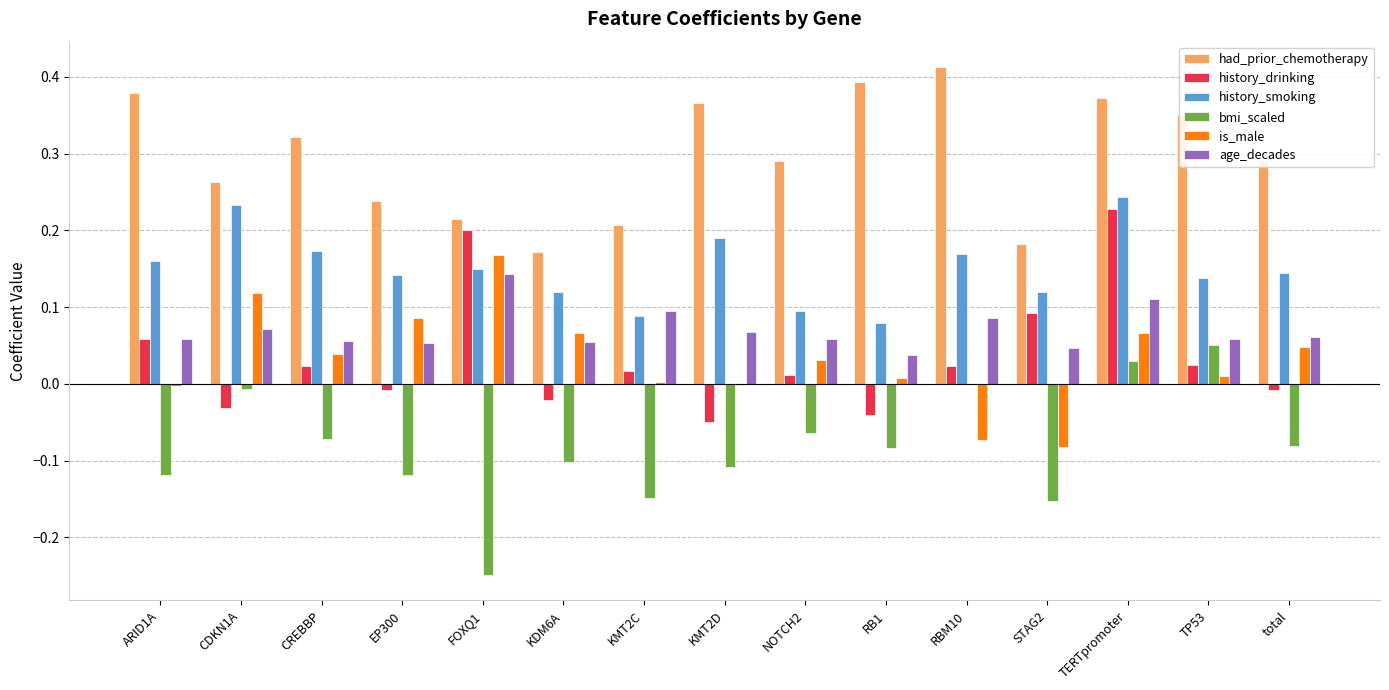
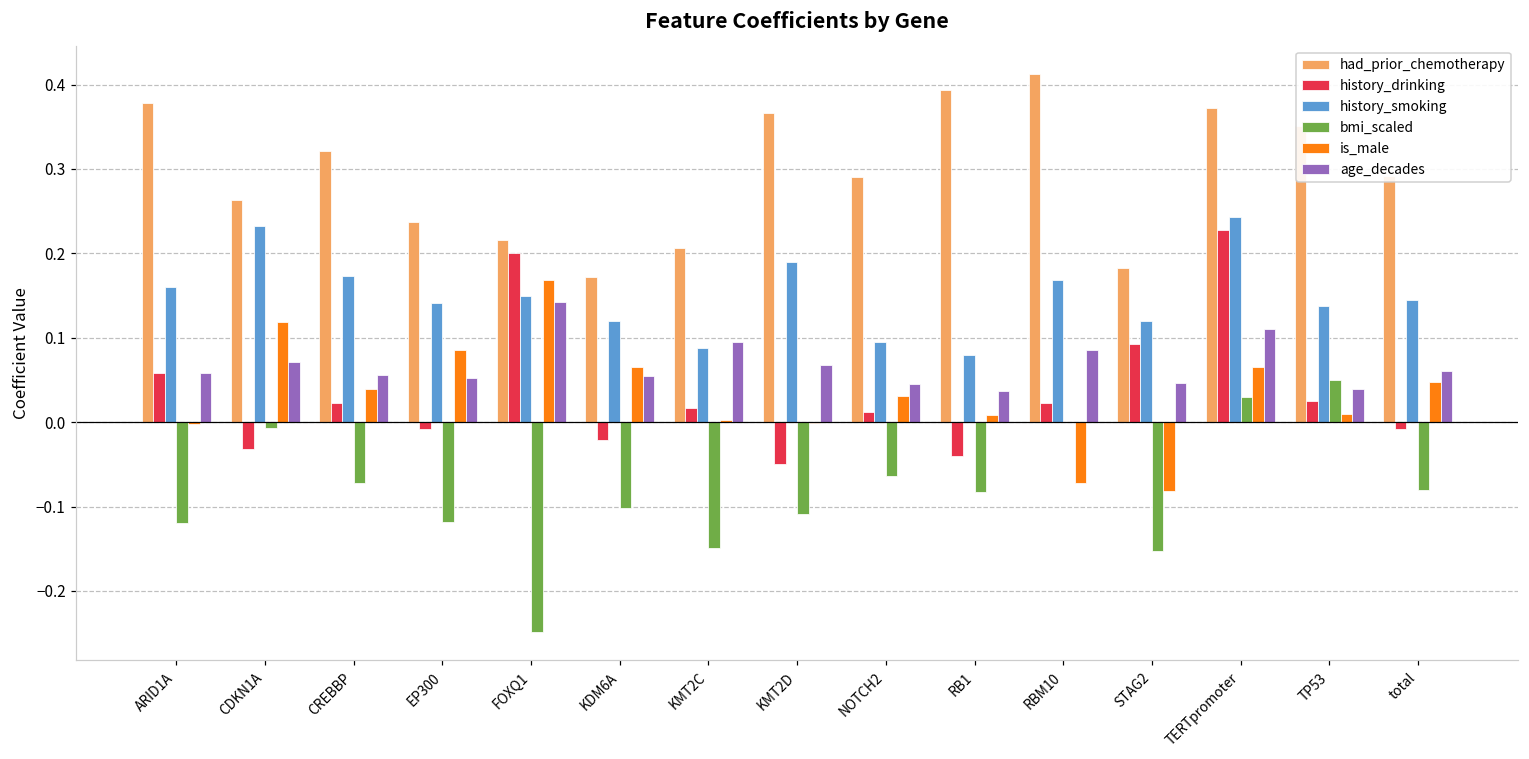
  {
    "had_prior_chemotherapy": {
      "ARID1A": 0.38,
      "CDKN1A": 0.26,
      "CREBBP": 0.32,
      "EP300": 0.24,
      "FOXQ1": 0.22,
      "KDM6A": 0.17,
      "KMT2C": 0.21,
      "KMT2D": 0.37,
      "NOTCH2": 0.29,
      "RB1": 0.39,
      "RBM10": 0.41,
      "STAG2": 0.18,
      "TERTpromoter": 0.37
    },
    "history_drinking": {
      "ARID1A": 0.06,
      "CDKN1A": -0.03,
      "CREBBP": 0.02,
      "EP300": -0.01,
      "FOXQ1": 0.20,
      "KDM6A": -0.02,
      "KMT2C": 0.02,
      "KMT2D": -0.05,
      "NOTCH2": 0.01,
      "RB1": -0.04,
      "RBM10": 0.02,
      "STAG2": 0.09,
      "TERTpromoter": 0.23,
      "TP53": 0.02,
      "total": -0.01
    },
    "history_smoking": {
      "ARID1A": 0.16,
      "CDKN1A": 0.23,
      "CREBBP": 0.17,
      "EP300": 0.14,
      "FOXQ1": 0.15,
      "KDM6A": 0.12,
      "KMT2C": 0.09,
      "KMT2D": 0.19,
      "NOTCH2": 0.09,
      "RB1": 0.08,
      "RBM10": 0.17,
      "STAG2": 0.12,
      "TERTpromoter": 0.24,
      "TP53": 0.14,
      "total": 0.14
    },
    "bmi_scaled": {
      "ARID1A": -0.12,
      "CDKN1A": -0.01,
      "CREBBP": -0.07,
      "EP300": -0.12,
      "FOXQ1": -0.25,
      "KDM6A": -0.10,
      "KMT2C": -0.15,
      "KMT2D": -0.11,
      "NOTCH2": -0.06,
      "RB1": -0.08,
      "STAG2": -0.15,
      "TERTpromoter": 0.03,
      "TP53": 0.05,
      "total": -0.08
    },
    "is_male": {
      "CDKN1A": 0.12,
      "CREBBP": 0.04,
      "EP300": 0.09,
      "FOXQ1": 0.17,
      "KDM6A": 0.07,
      "NOTCH2": 0.03,
      "RB1": 0.01,
      "RBM10": -0.07,
      "STAG2": -0.08,
      "TERTpromoter": 0.07,
      "TP53": 0.01,
      "total": 0.05
    },
    "age_decades": {
      "ARID1A": 0.06,
      "CDKN1A": 0.07,
      "CREBBP": 0.06,
      "EP300": 0.05,
      "FOXQ1": 0.14,
      "KDM6A": 0.05,
      "KMT2C": 0.09,
      "KMT2D": 0.07,
-     "NOTCH2": 0.06,
+     "NOTCH2": 0.04,
      "RB1": 0.04,
      "RBM10": 0.09,
      "STAG2": 0.05,
      "TERTpromoter": 0.11,
-     "TP53": 0.06,
+     "TP53": 0.04,
      "total": 0.06
    }
  }
